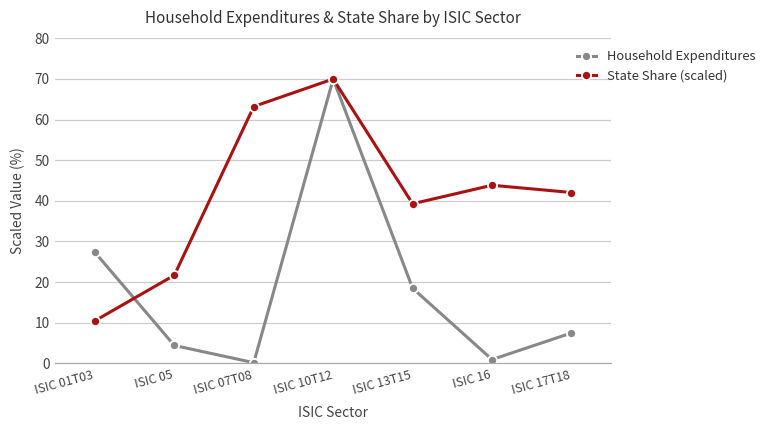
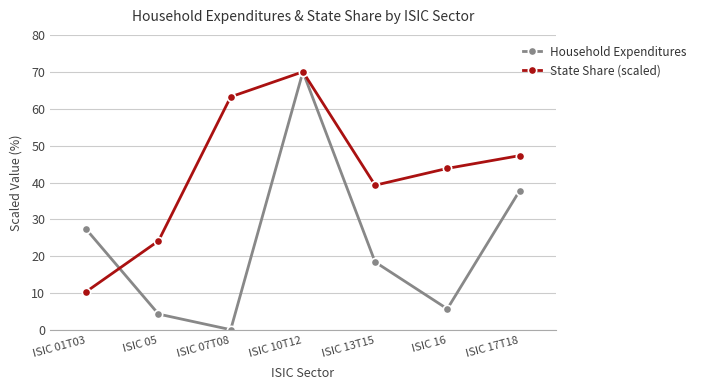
  {
    "Household Expenditures": {
      "ISIC 01T03": 27,
      "ISIC 05": 4,
      "ISIC 07T08": 0,
      "ISIC 13T15": 18,
-     "ISIC 16": 1,
-     "ISIC 17T18": 7
+     "ISIC 16": 6,
+     "ISIC 17T18": 38
    },
    "State Share (scaled)": {
      "ISIC 01T03": 10,
-     "ISIC 05": 22,
+     "ISIC 05": 24,
      "ISIC 07T08": 63,
      "ISIC 13T15": 39,
      "ISIC 16": 44,
-     "ISIC 17T18": 42
+     "ISIC 17T18": 47
    }
  }
